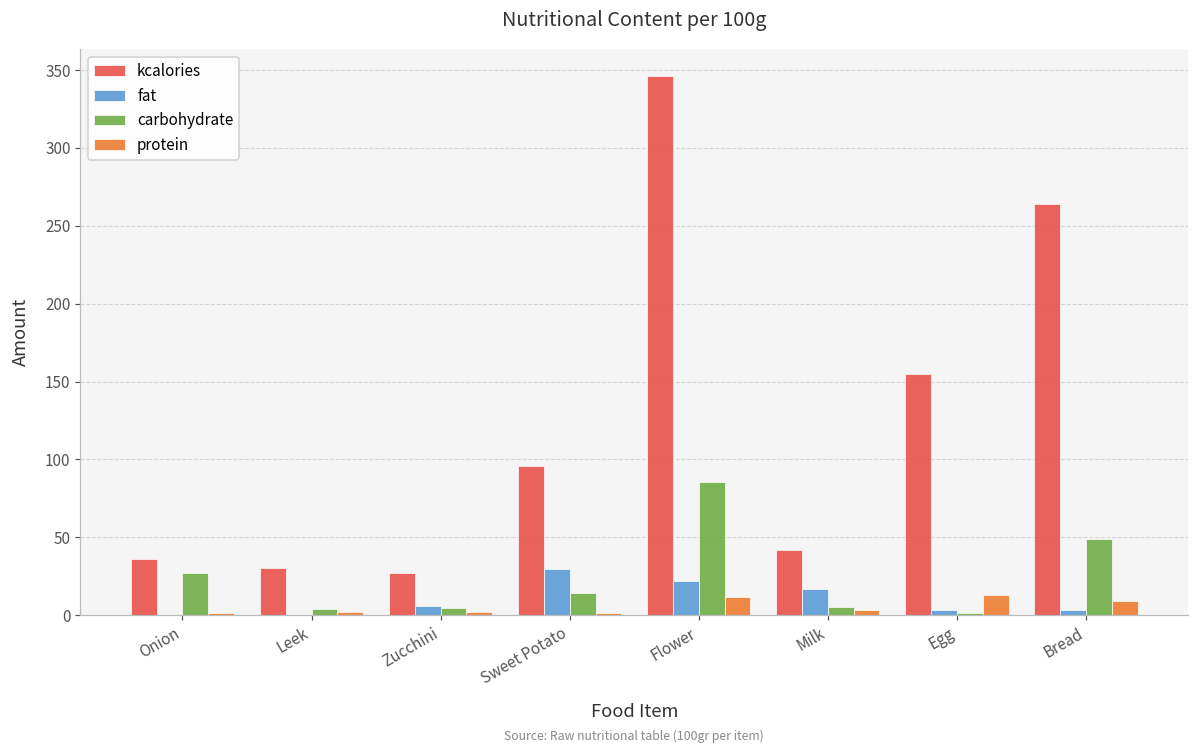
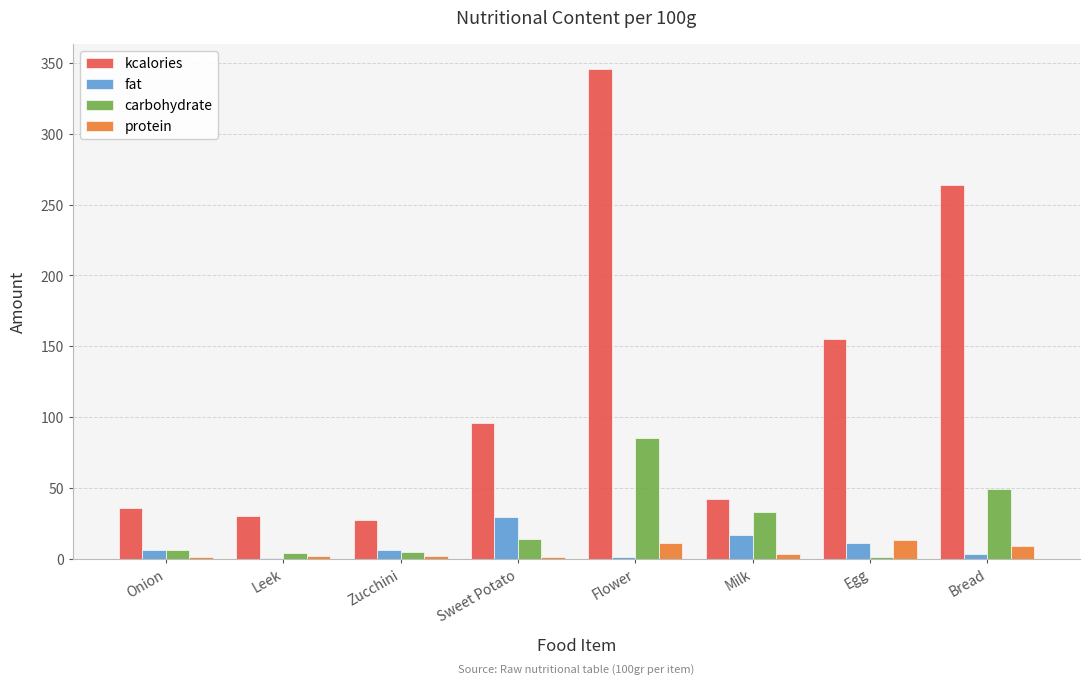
  {
    "fat": {
-     "Onion": 0,
+     "Onion": 6,
      "Zucchini": 6,
      "Sweet Potato": 30,
-     "Flower": 22,
+     "Flower": 2,
      "Milk": 17,
-     "Egg": 3,
+     "Egg": 11,
      "Bread": 3
    },
    "carbohydrate": {
-     "Onion": 27,
+     "Onion": 6,
      "Leek": 4,
      "Zucchini": 5,
      "Sweet Potato": 14,
      "Flower": 86,
-     "Milk": 5,
+     "Milk": 33,
      "Bread": 49
    }
  }
